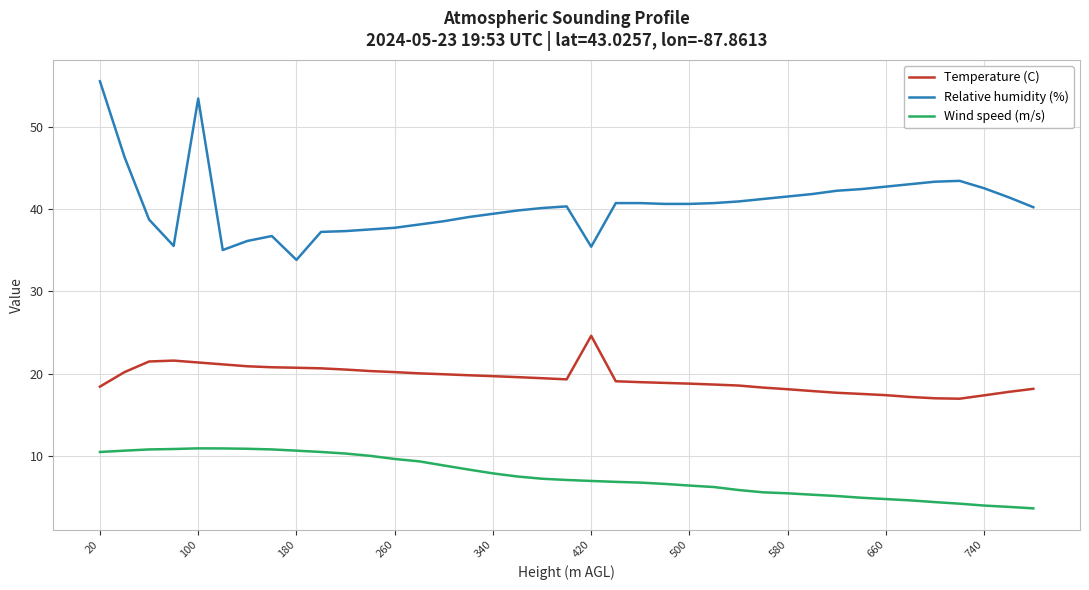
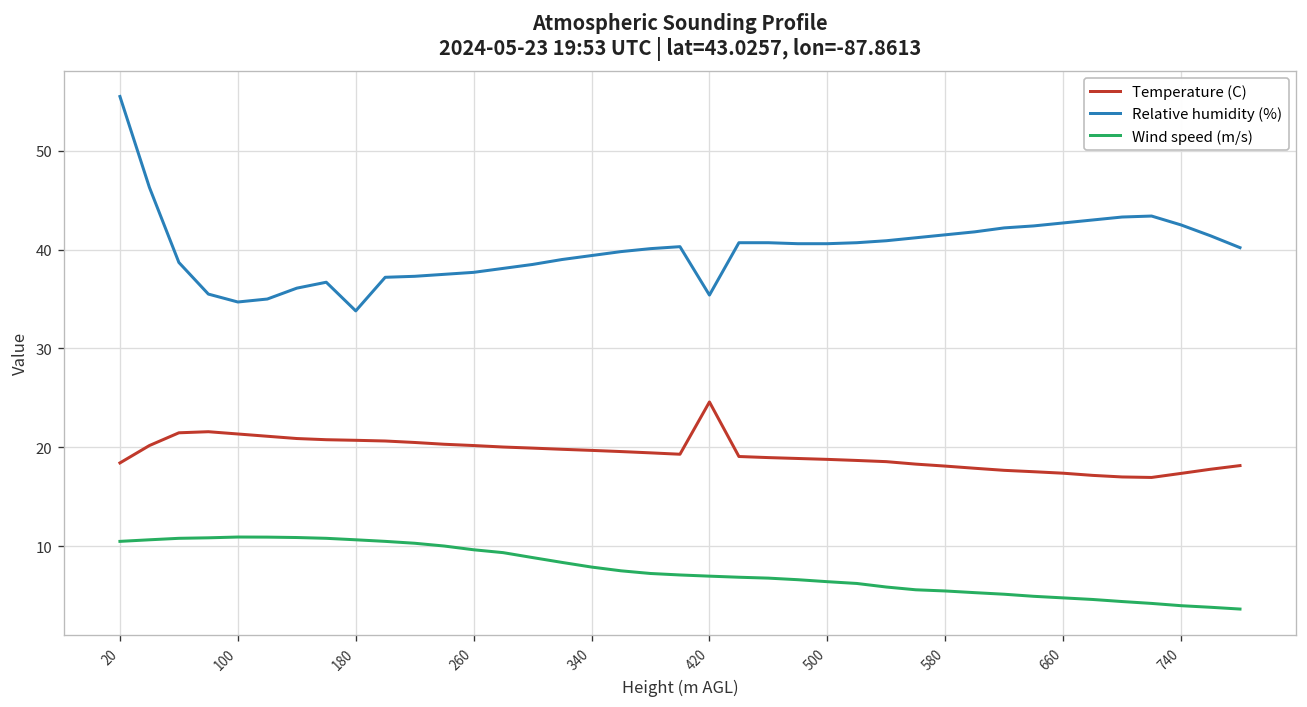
  {
    "Temperature (C)": {
      "20": 18,
      "100": 21,
      "180": 21,
      "260": 20,
      "340": 20,
      "420": 25,
      "500": 19,
      "580": 18,
      "660": 17,
      "740": 17
    },
    "Relative humidity (%)": {
      "20": 56,
-     "100": 53,
+     "100": 35,
      "180": 34,
      "260": 38,
      "340": 39,
      "420": 35,
      "500": 41,
      "580": 42,
      "660": 43,
      "740": 43
    },
    "Wind speed (m/s)": {
      "20": 10,
      "100": 11,
      "180": 11,
      "260": 10,
      "340": 8,
      "420": 7,
      "500": 6,
      "580": 5,
      "660": 5,
      "740": 4
    }
  }
